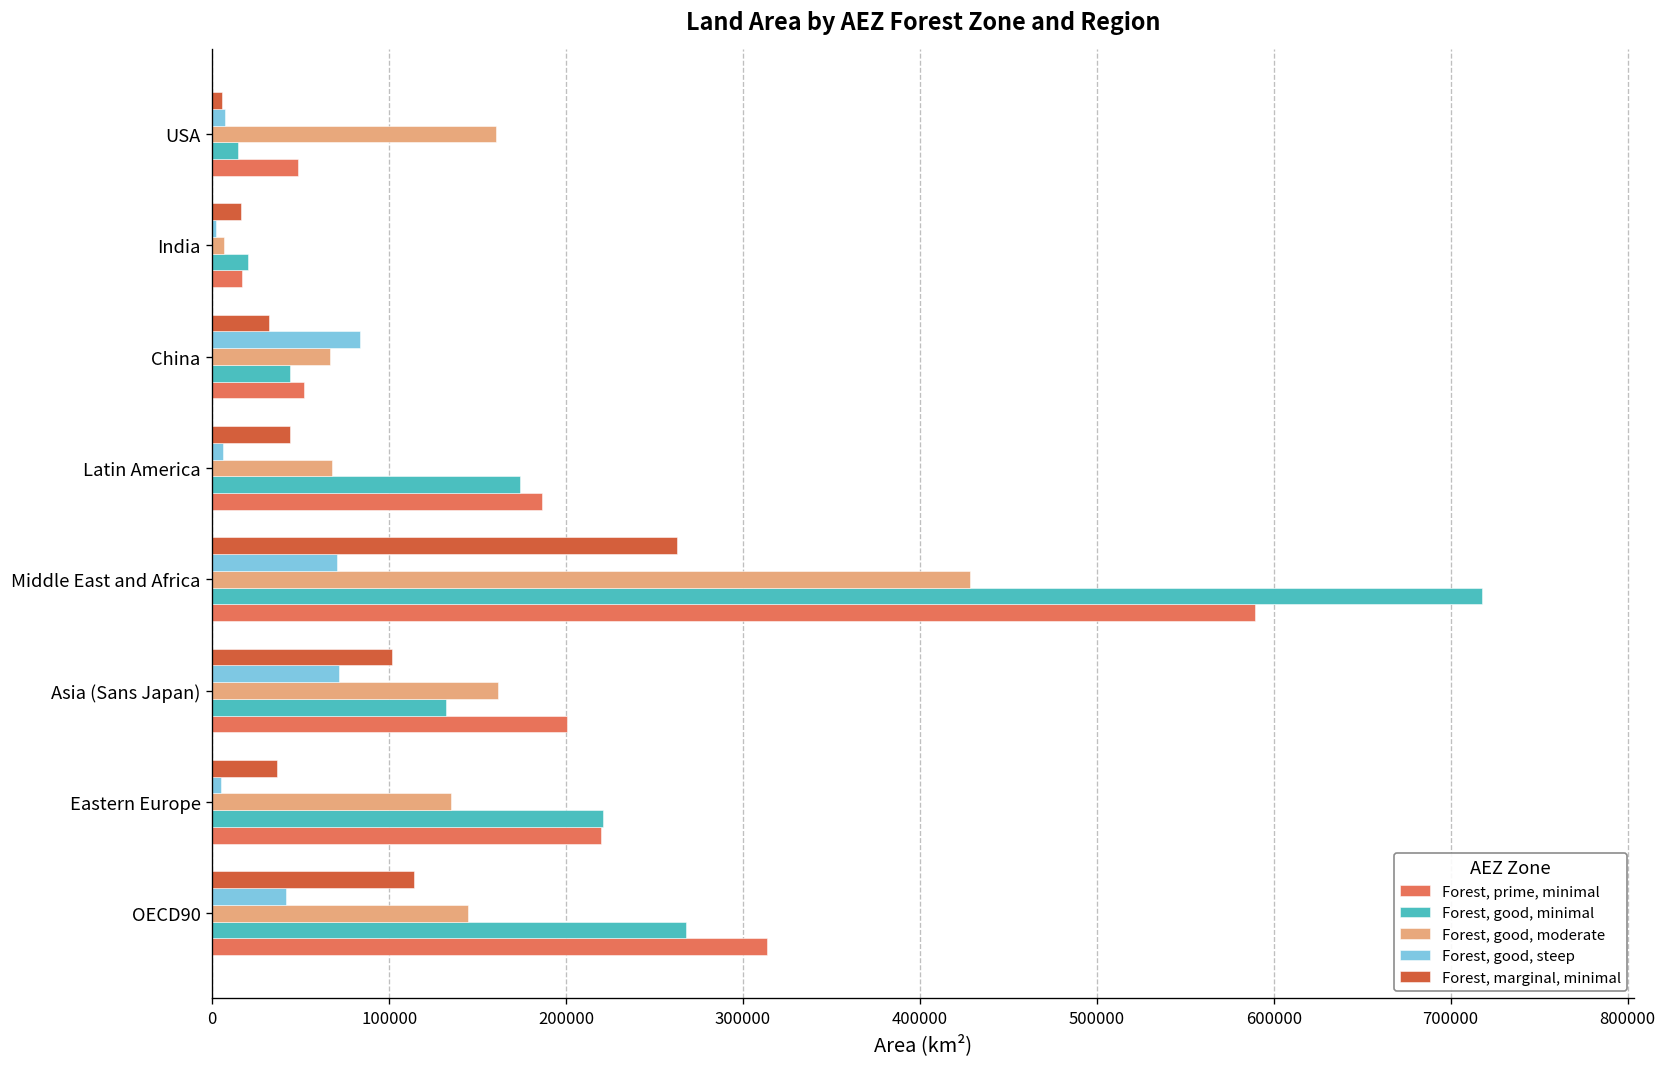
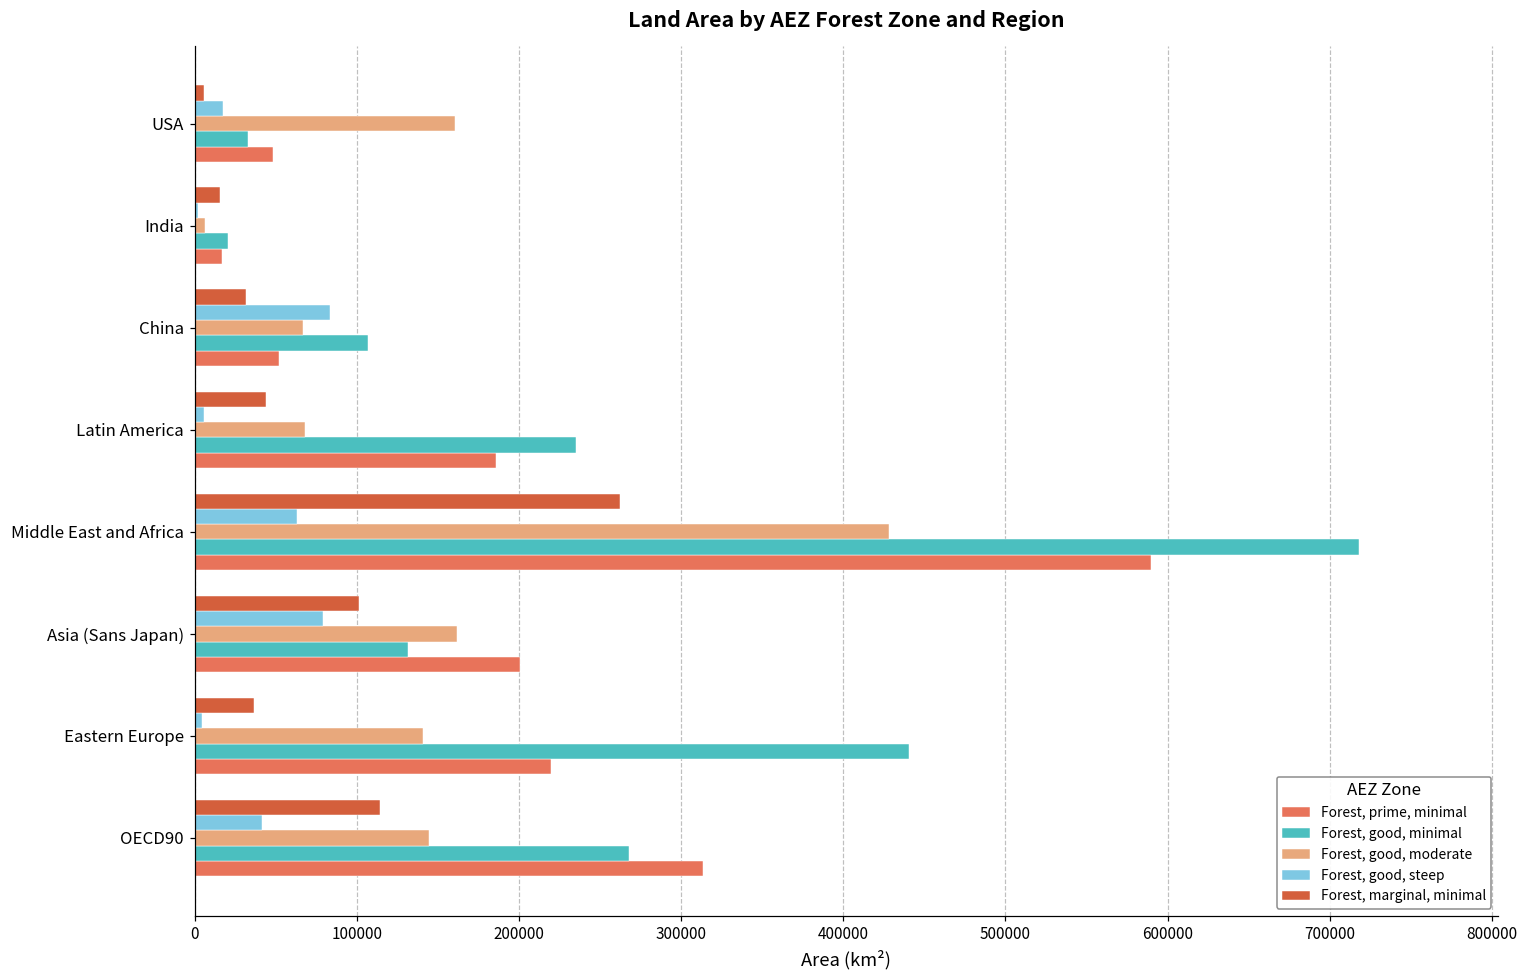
  {
    "Forest, good, minimal": {
-     "USA": 14000,
+     "USA": 33000,
      "India": 20000,
-     "China": 44000,
-     "Latin America": 174000,
+     "China": 107000,
+     "Latin America": 235000,
      "Middle East and Africa": 718000,
      "Asia (Sans Japan)": 132000,
-     "Eastern Europe": 221000,
+     "Eastern Europe": 441000,
      "OECD90": 268000
    },
    "Forest, good, moderate": {
      "USA": 160000,
      "India": 6000,
      "China": 67000,
      "Latin America": 68000,
      "Middle East and Africa": 428000,
      "Asia (Sans Japan)": 162000,
-     "Eastern Europe": 135000,
+     "Eastern Europe": 141000,
      "OECD90": 145000
    },
    "Forest, good, steep": {
-     "USA": 7000,
+     "USA": 18000,
      "India": 2000,
      "China": 83000,
      "Latin America": 6000,
-     "Middle East and Africa": 70000,
-     "Asia (Sans Japan)": 72000,
+     "Middle East and Africa": 63000,
+     "Asia (Sans Japan)": 79000,
      "Eastern Europe": 5000,
      "OECD90": 42000
    }
  }
